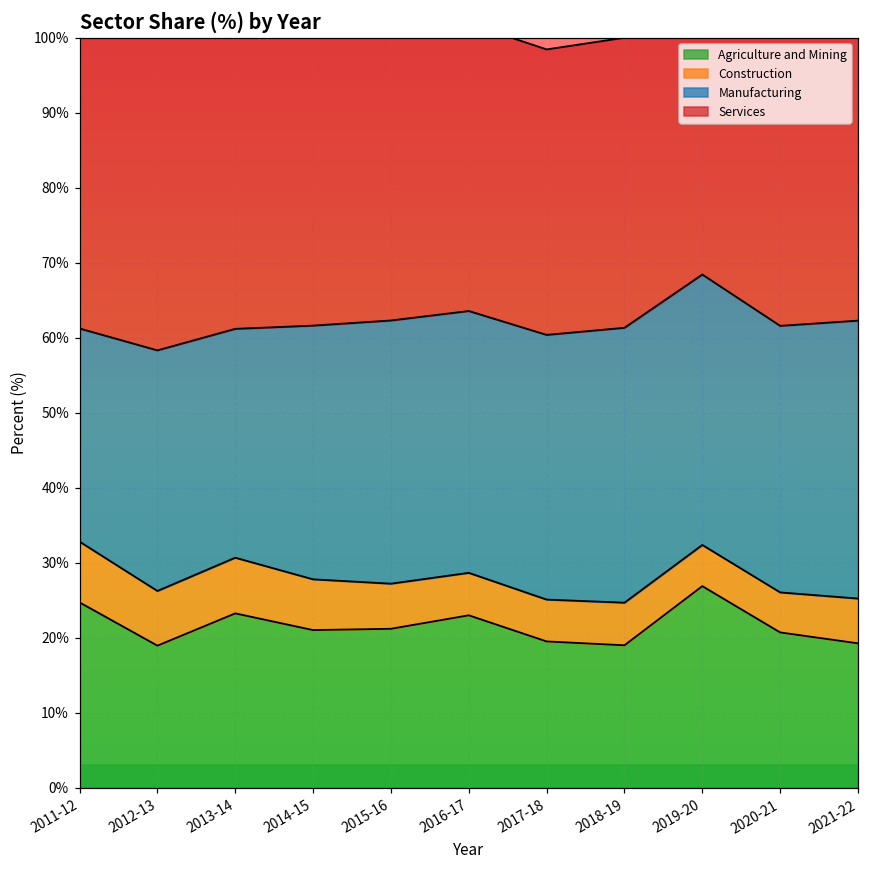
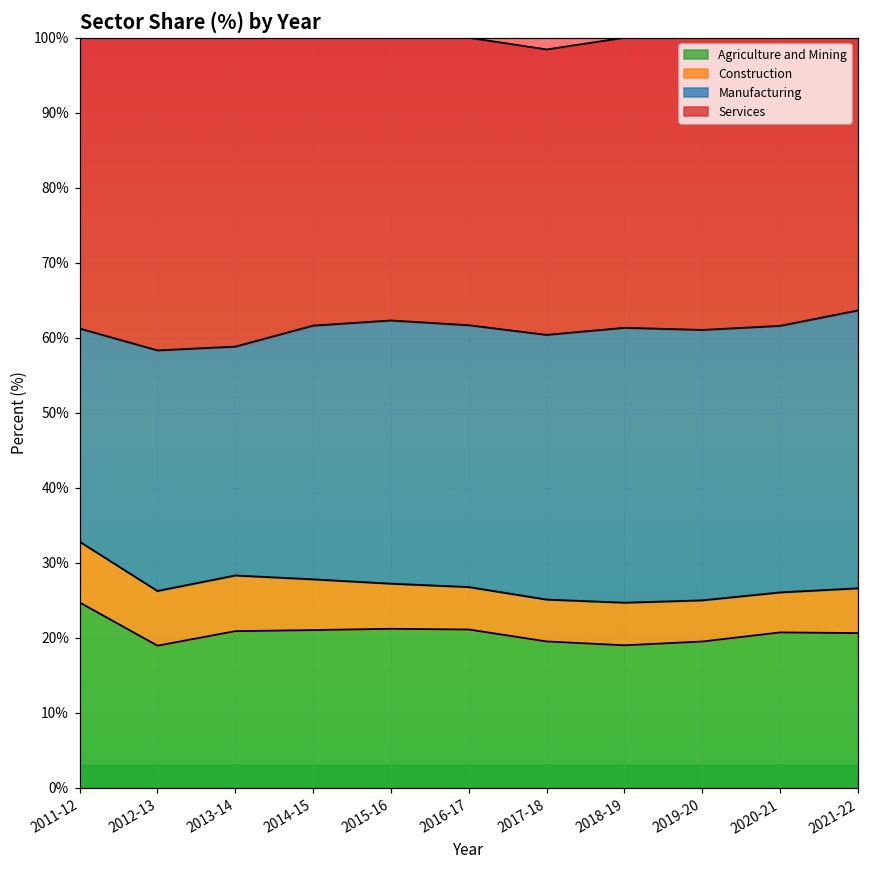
  {
    "Agriculture and Mining": {
      "2011-12": "25%",
      "2012-13": "19%",
-     "2013-14": "23%",
+     "2013-14": "21%",
      "2014-15": "21%",
      "2015-16": "21%",
-     "2016-17": "23%",
+     "2016-17": "21%",
      "2017-18": "20%",
      "2018-19": "19%",
-     "2019-20": "27%",
+     "2019-20": "20%",
      "2020-21": "21%",
-     "2021-22": "19%"
+     "2021-22": "21%"
    },
    "Construction": {
      "2011-12": "8%",
      "2012-13": "7%",
      "2013-14": "7%",
      "2014-15": "7%",
      "2015-16": "6%",
      "2016-17": "6%",
      "2017-18": "6%",
      "2018-19": "6%",
      "2019-20": "5%",
      "2020-21": "5%",
      "2021-22": "6%"
    },
    "Manufacturing": {
      "2011-12": "28%",
      "2012-13": "32%",
      "2013-14": "31%",
      "2014-15": "34%",
      "2015-16": "35%",
      "2016-17": "35%",
      "2017-18": "35%",
      "2018-19": "37%",
      "2019-20": "36%",
      "2020-21": "36%",
      "2021-22": "37%"
    },
    "Services": {
      "2012-13": "42%",
      "2017-18": "38%",
      "2018-19": "39%"
    }
  }
